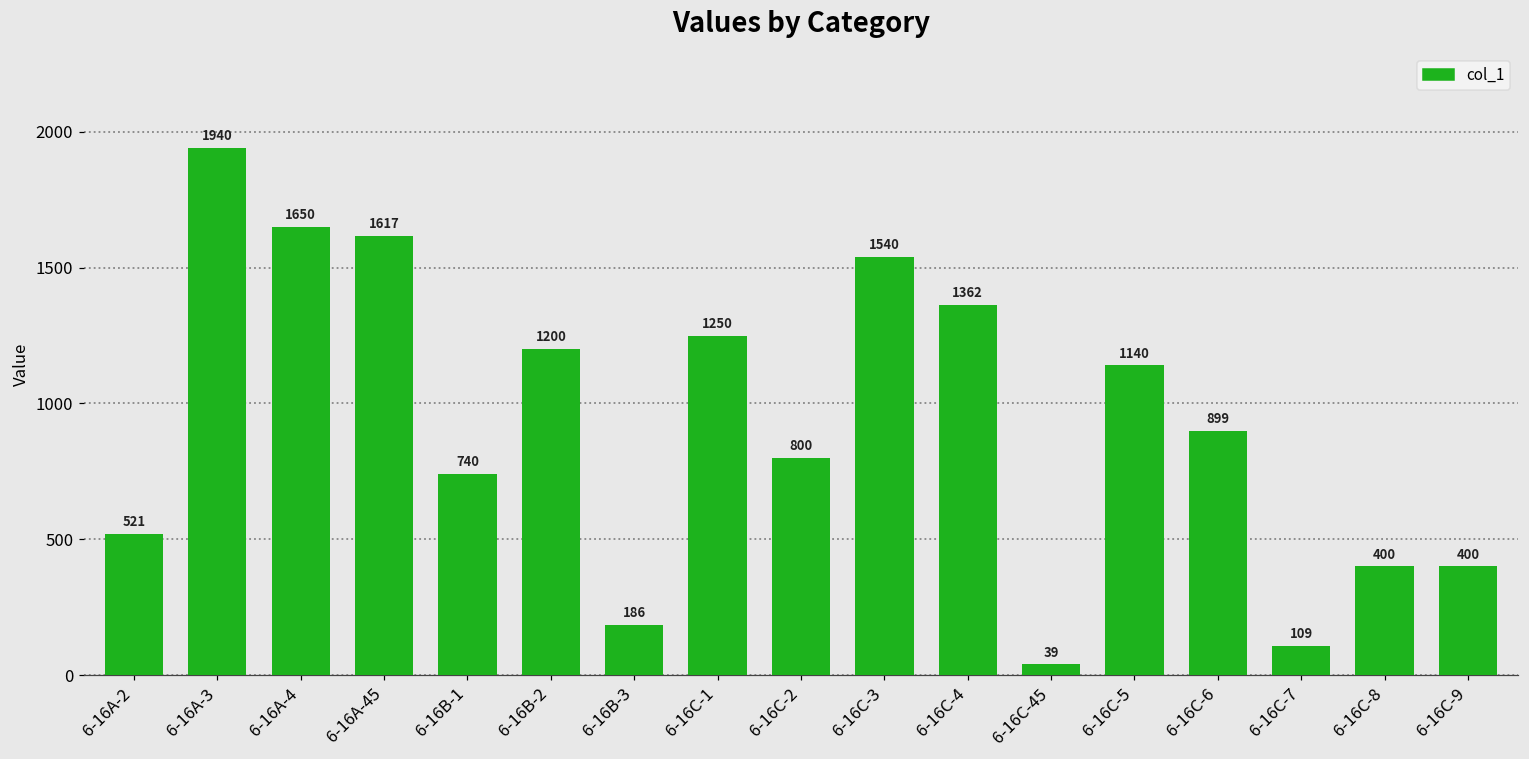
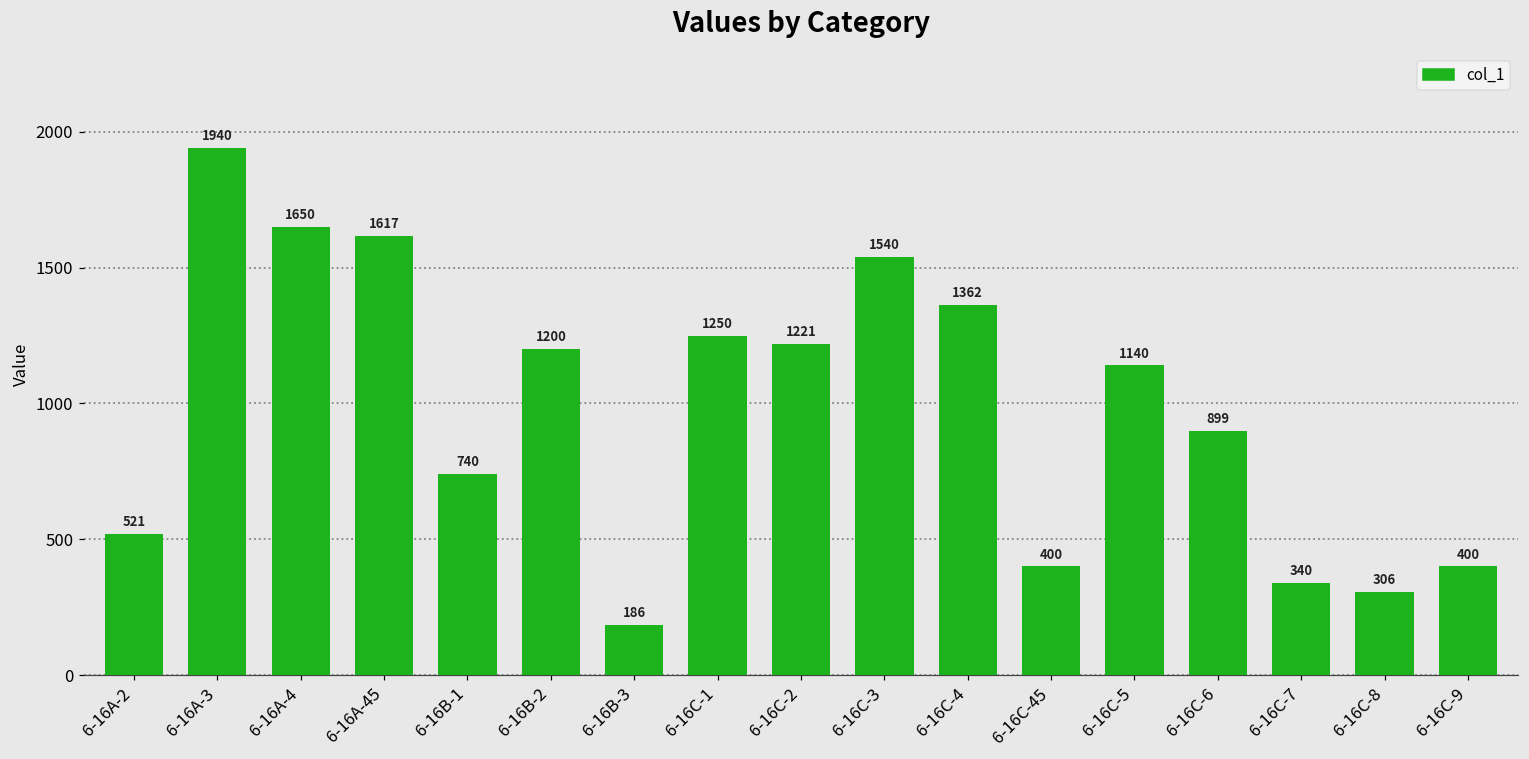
  {
    "6-16A-2": 521,
    "6-16A-3": 1940,
    "6-16A-4": 1650,
    "6-16A-45": 1617,
    "6-16B-1": 740,
    "6-16B-2": 1200,
    "6-16B-3": 186,
    "6-16C-1": 1250,
-   "6-16C-2": 800,
+   "6-16C-2": 1221,
    "6-16C-3": 1540,
    "6-16C-4": 1362,
-   "6-16C-45": 39,
+   "6-16C-45": 400,
    "6-16C-5": 1140,
    "6-16C-6": 899,
-   "6-16C-7": 109,
-   "6-16C-8": 400,
+   "6-16C-7": 340,
+   "6-16C-8": 306,
    "6-16C-9": 400
  }
